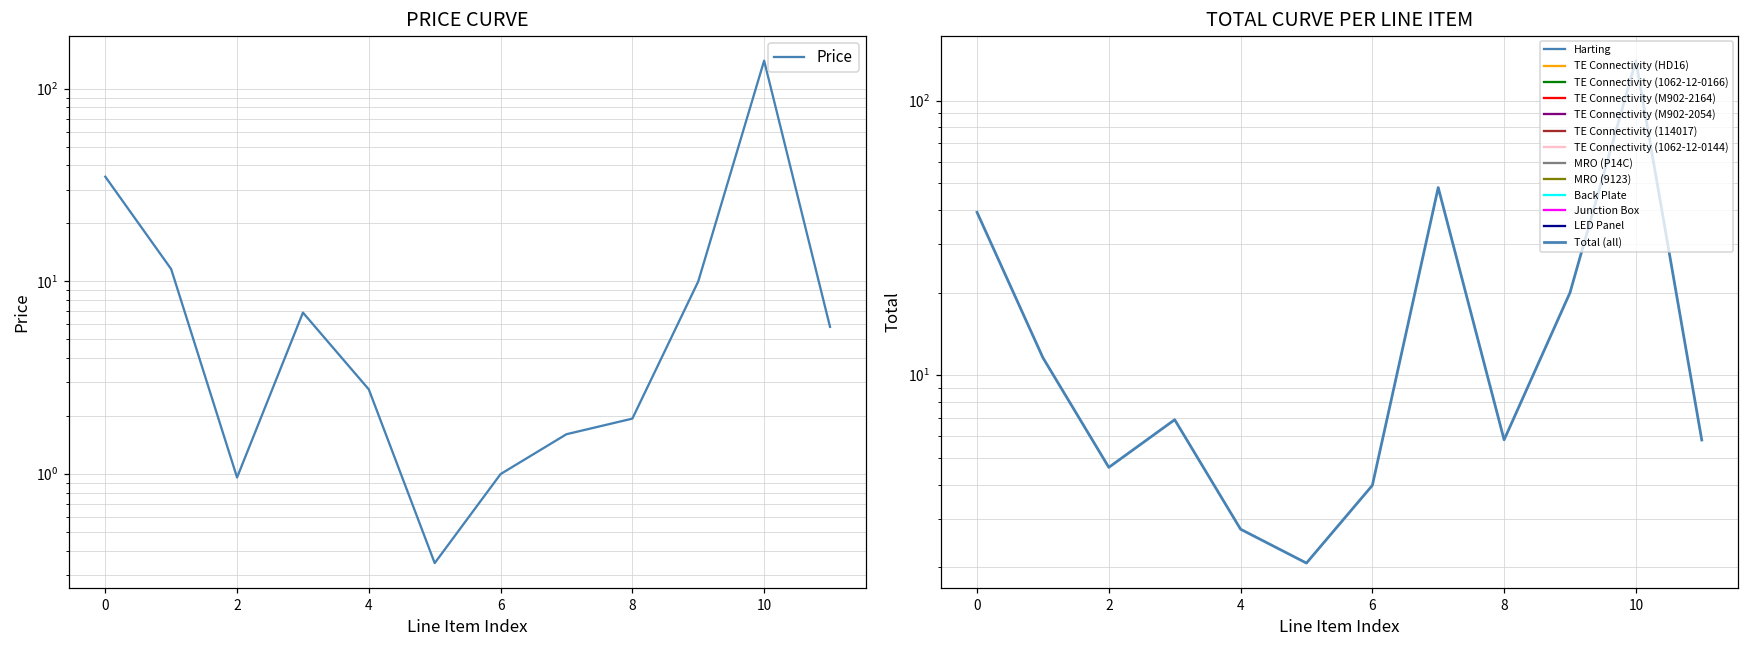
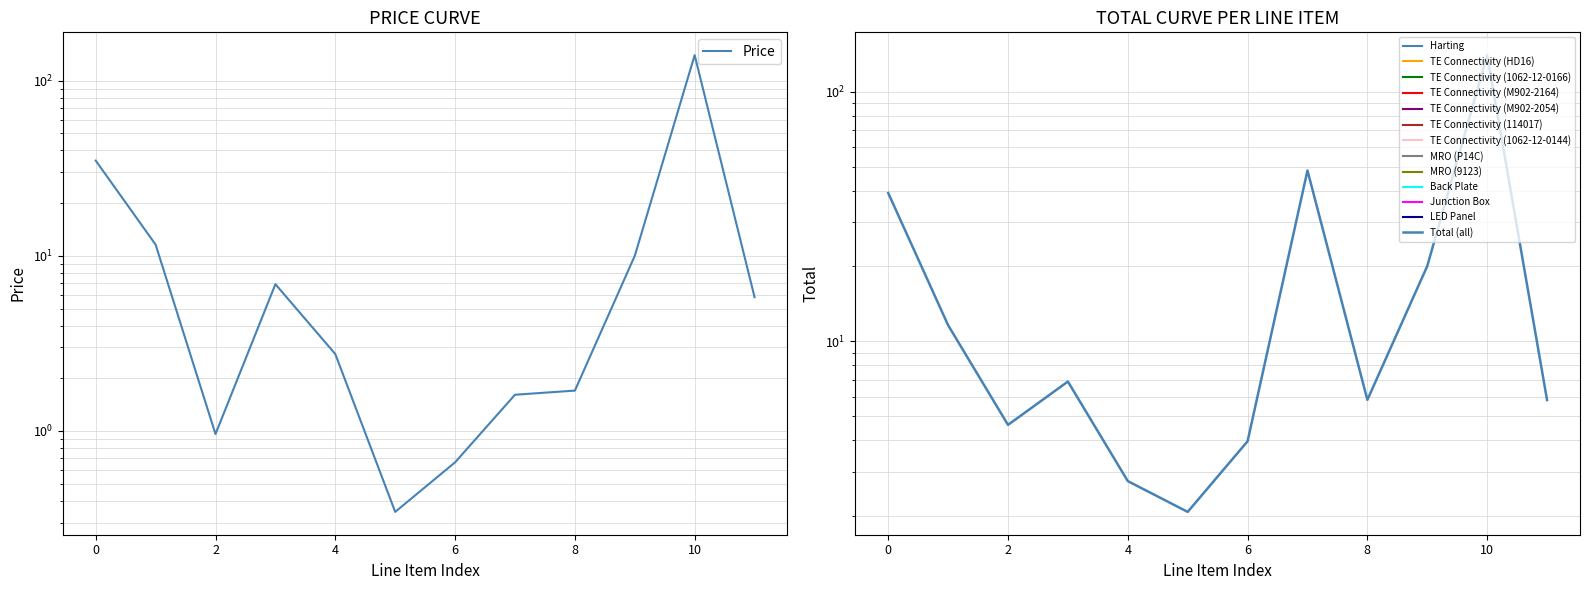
  {
    "PRICE CURVE": {
      "0": 35,
      "2": 1.0,
      "4": 2.8,
-     "6": 1.0,
-     "8": 1.9,
+     "6": 0.66,
+     "8": 1.7,
      "10": 140
    }
  }
